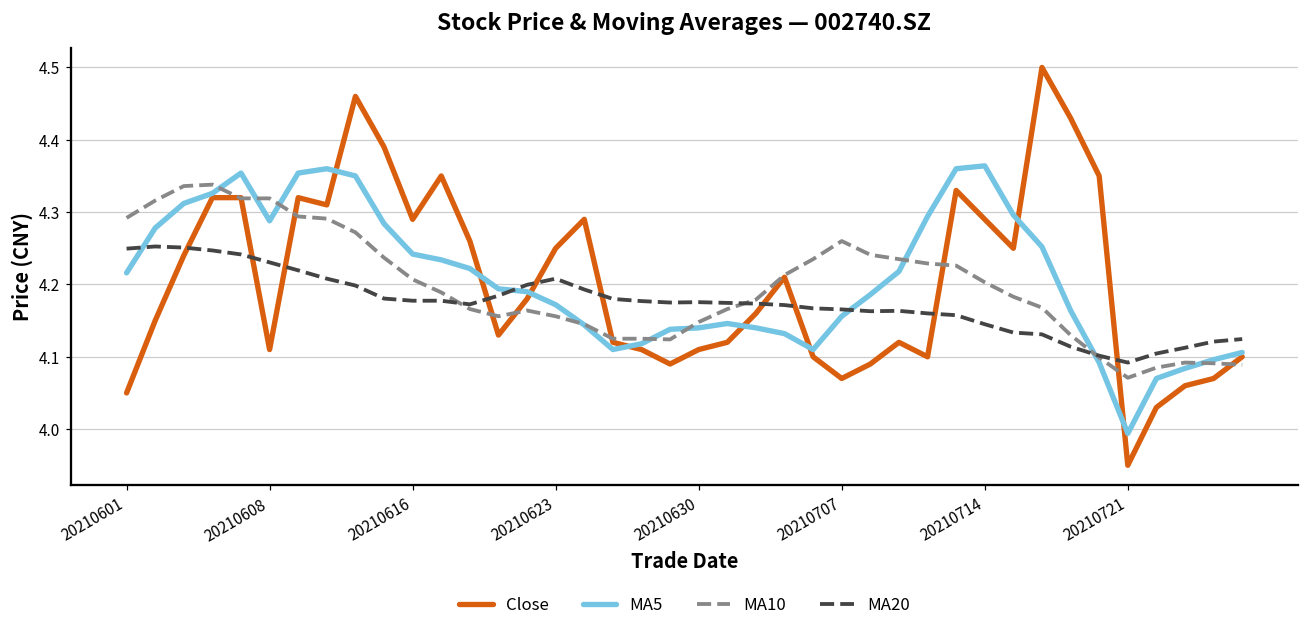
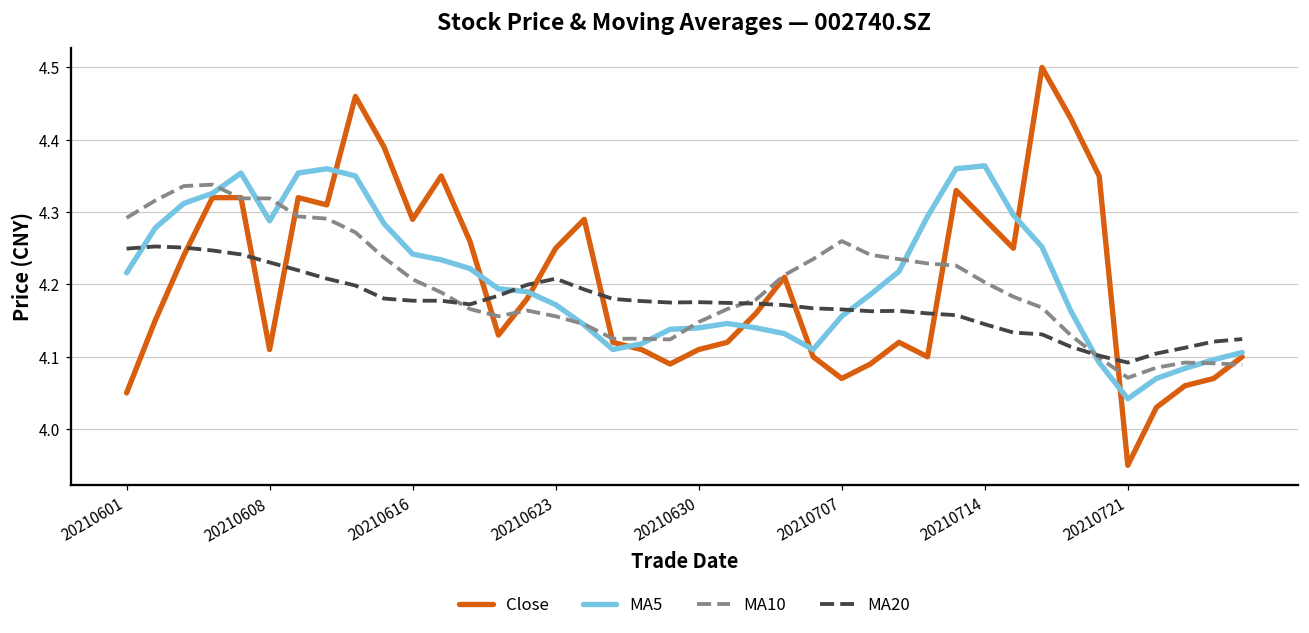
  {
    "Close": {
      "20210601": 4.05,
      "20210608": 4.11,
      "20210616": 4.29,
      "20210623": 4.25,
      "20210630": 4.11,
      "20210707": 4.07,
      "20210714": 4.29,
      "20210721": 3.95
    },
    "MA5": {
      "20210601": 4.22,
      "20210608": 4.29,
      "20210616": 4.24,
      "20210623": 4.17,
      "20210630": 4.14,
      "20210707": 4.16,
      "20210714": 4.36,
-     "20210721": 3.99
+     "20210721": 4.04
    },
    "MA10": {
      "20210601": 4.29,
      "20210608": 4.32,
      "20210616": 4.21,
      "20210623": 4.16,
      "20210630": 4.15,
      "20210707": 4.26,
      "20210714": 4.20,
      "20210721": 4.07
    },
    "MA20": {
      "20210601": 4.25,
      "20210608": 4.23,
      "20210616": 4.18,
      "20210623": 4.21,
      "20210630": 4.18,
      "20210707": 4.17,
      "20210714": 4.15,
      "20210721": 4.09
    }
  }
